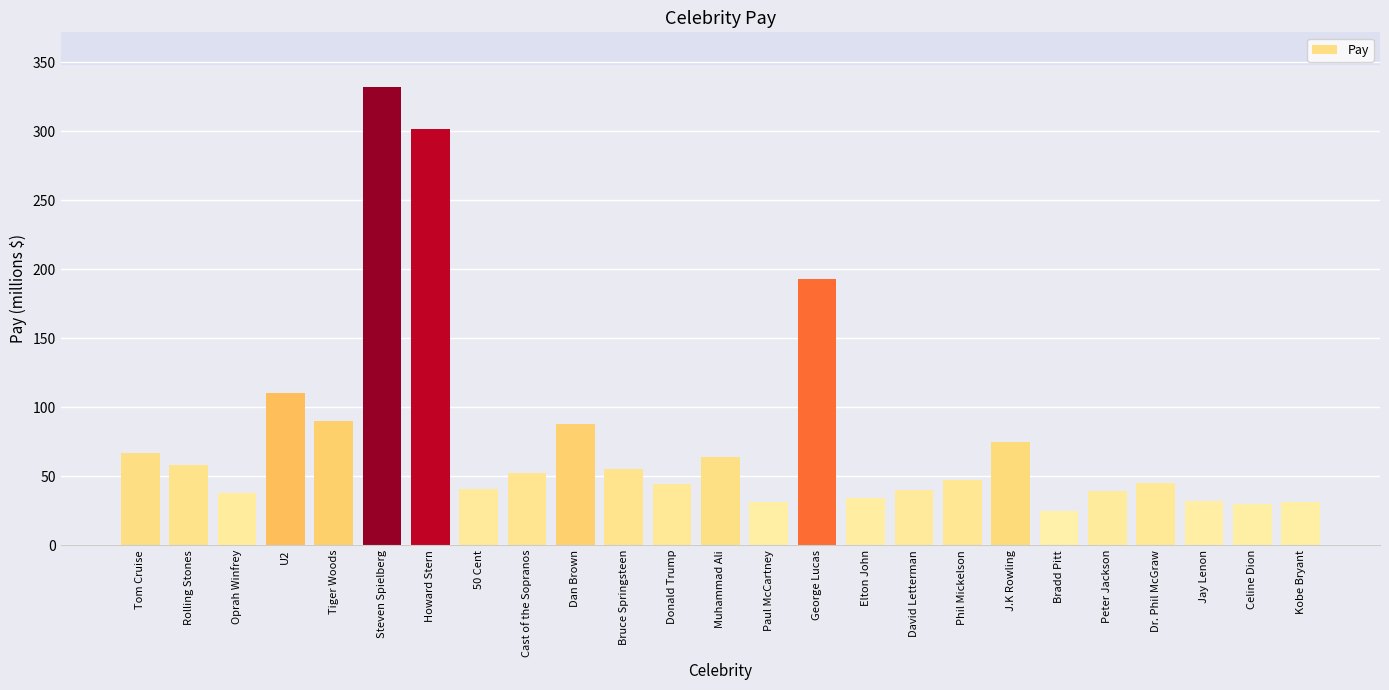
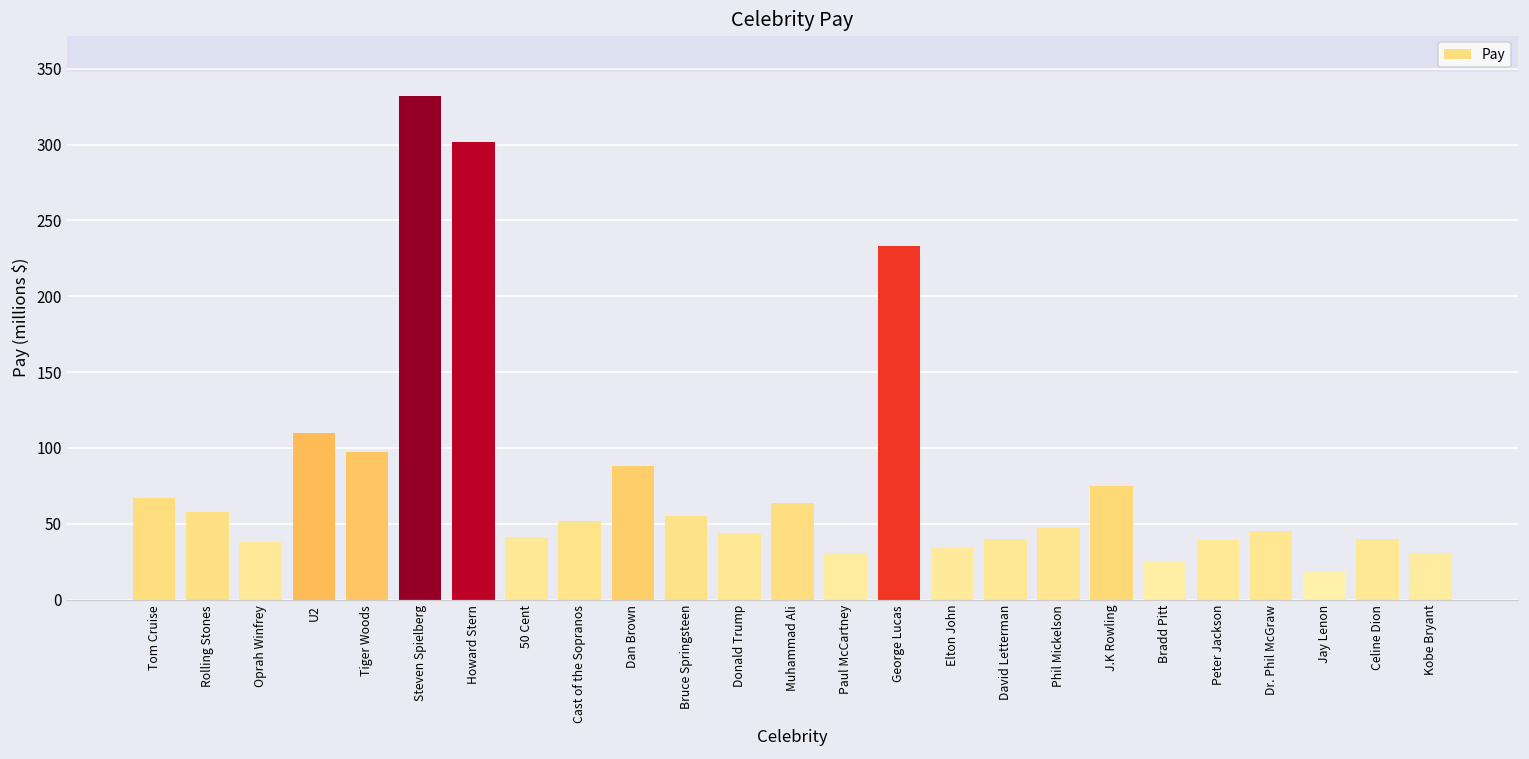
  {
    "Tom Cruise": 67,
    "Rolling Stones": 58,
    "Oprah Winfrey": 38,
    "U2": 110,
-   "Tiger Woods": 90,
+   "Tiger Woods": 97,
    "Steven Spielberg": 332,
    "Howard Stern": 302,
    "50 Cent": 41,
    "Cast of the Sopranos": 52,
    "Dan Brown": 88,
    "Bruce Springsteen": 55,
    "Donald Trump": 44,
    "Muhammad Ali": 64,
    "Paul McCartney": 31,
-   "George Lucas": 193,
+   "George Lucas": 233,
    "Elton John": 34,
    "David Letterman": 40,
    "Phil Mickelson": 47,
    "J.K Rowling": 75,
    "Bradd Pitt": 25,
    "Peter Jackson": 39,
    "Dr. Phil McGraw": 45,
-   "Jay Lenon": 32,
-   "Celine Dion": 30,
+   "Jay Lenon": 19,
+   "Celine Dion": 40,
    "Kobe Bryant": 31
  }
